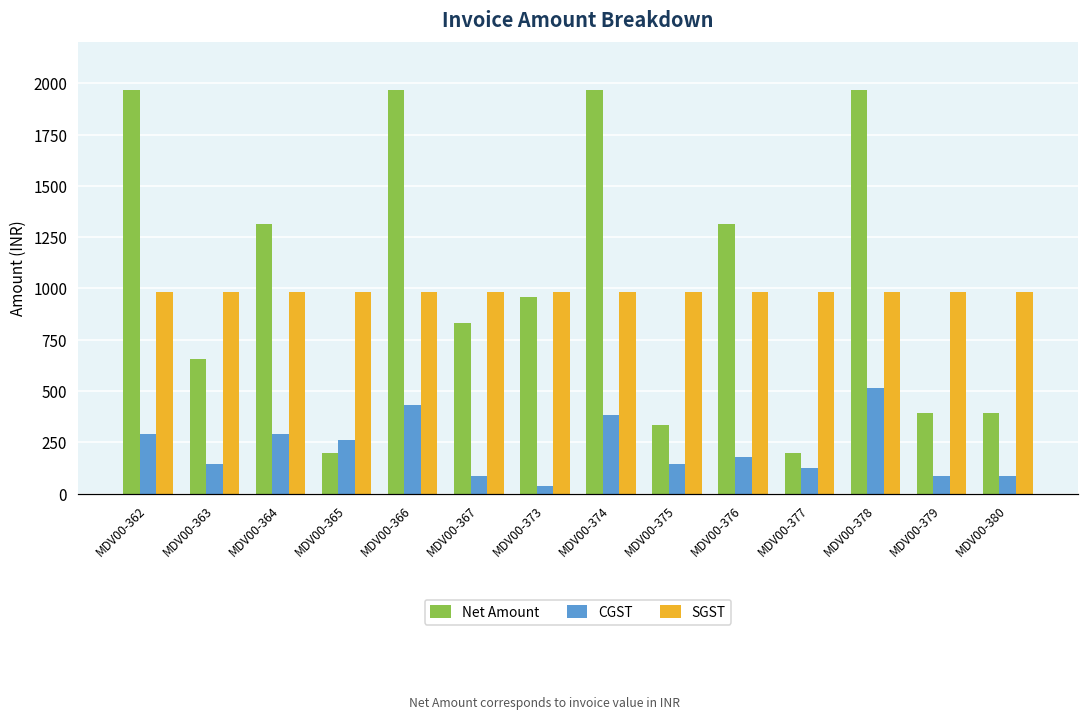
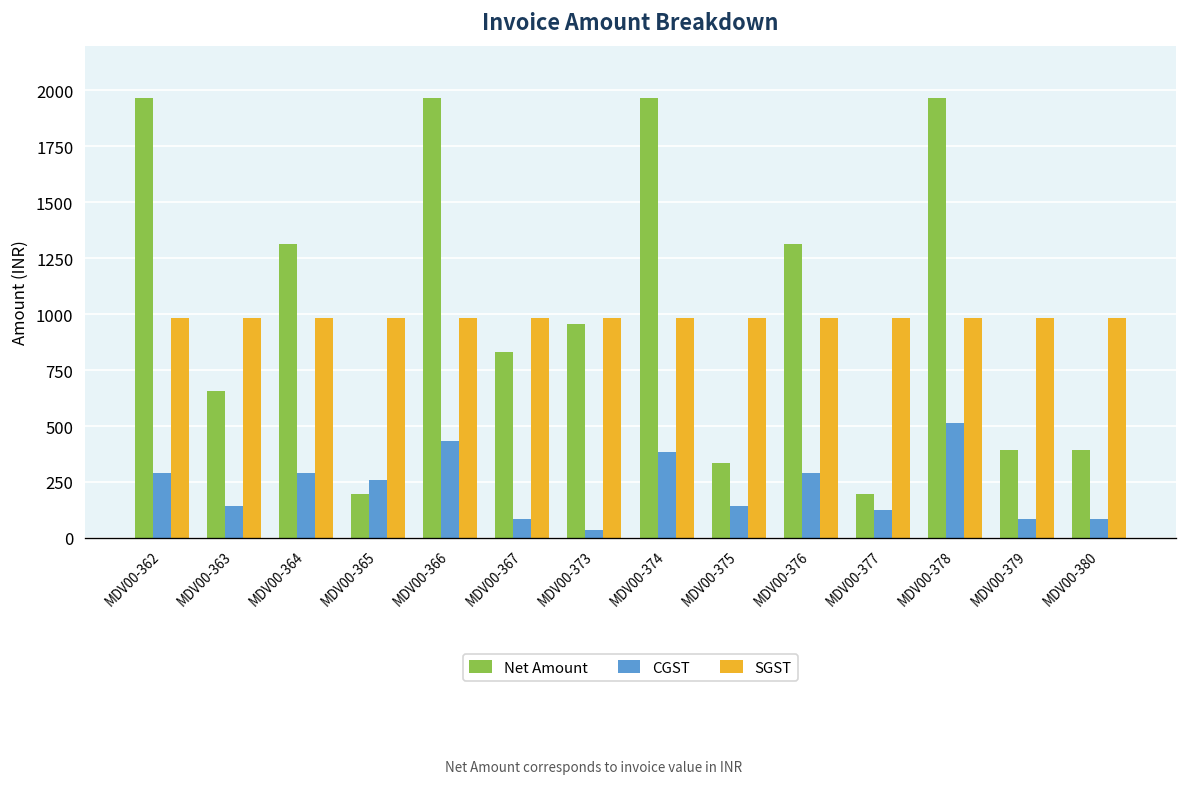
  {
    "Net Amount": {
      "MDV00-362": 1970,
      "MDV00-363": 660,
      "MDV00-364": 1310,
      "MDV00-365": 200,
      "MDV00-366": 1970,
      "MDV00-367": 830,
      "MDV00-373": 960,
      "MDV00-374": 1970,
      "MDV00-375": 340,
      "MDV00-376": 1310,
      "MDV00-377": 200,
      "MDV00-378": 1970,
      "MDV00-379": 390,
      "MDV00-380": 390
    },
    "CGST": {
      "MDV00-362": 290,
      "MDV00-363": 140,
      "MDV00-364": 290,
      "MDV00-365": 260,
      "MDV00-366": 430,
      "MDV00-367": 90,
      "MDV00-373": 40,
      "MDV00-374": 380,
      "MDV00-375": 140,
-     "MDV00-376": 180,
+     "MDV00-376": 290,
      "MDV00-377": 120,
      "MDV00-378": 510,
      "MDV00-379": 90,
      "MDV00-380": 90
    },
    "SGST": {
      "MDV00-362": 980,
      "MDV00-363": 980,
      "MDV00-364": 980,
      "MDV00-365": 980,
      "MDV00-366": 980,
      "MDV00-367": 980,
      "MDV00-373": 980,
      "MDV00-374": 980,
      "MDV00-375": 980,
      "MDV00-376": 980,
      "MDV00-377": 980,
      "MDV00-378": 980,
      "MDV00-379": 980,
      "MDV00-380": 980
    }
  }
